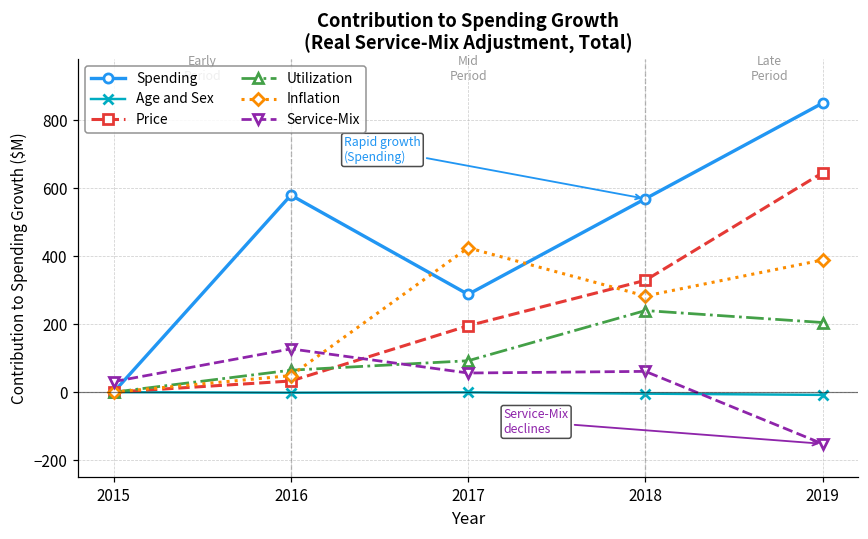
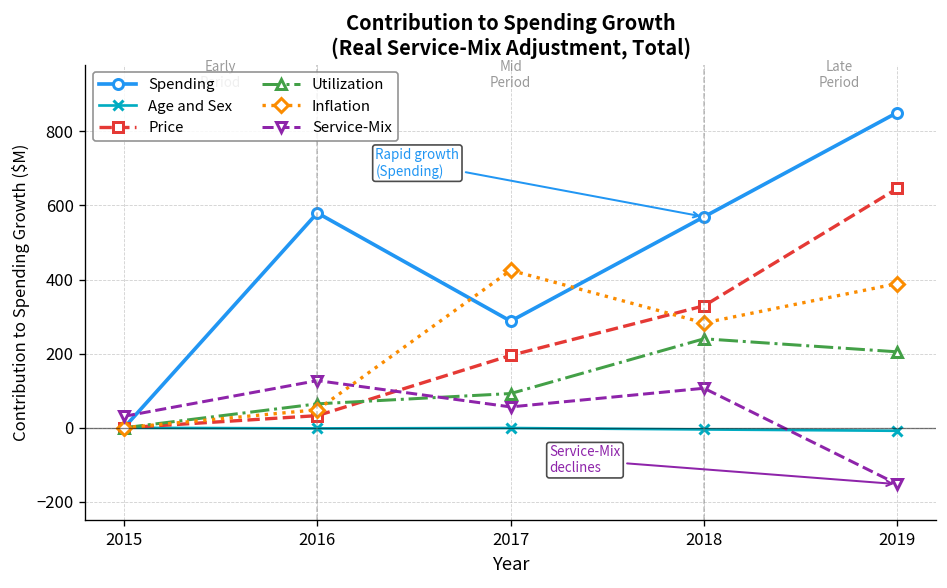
  {
    "Spending": {
      "2016": 580,
      "2017": 290,
      "2018": 570,
      "2019": 850
    },
    "Age and Sex": {
      "2016": 0,
      "2017": 0,
      "2018": 0,
      "2019": -10
    },
    "Price": {
      "2016": 30,
      "2017": 200,
      "2018": 330,
      "2019": 650
    },
    "Utilization": {
      "2016": 60,
      "2017": 90,
      "2018": 240,
      "2019": 200
    },
    "Inflation": {
      "2016": 50,
      "2017": 420,
      "2018": 280,
      "2019": 390
    },
    "Service-Mix": {
      "2015": 30,
      "2016": 130,
      "2017": 60,
-     "2018": 60,
+     "2018": 110,
      "2019": -150
    }
  }
